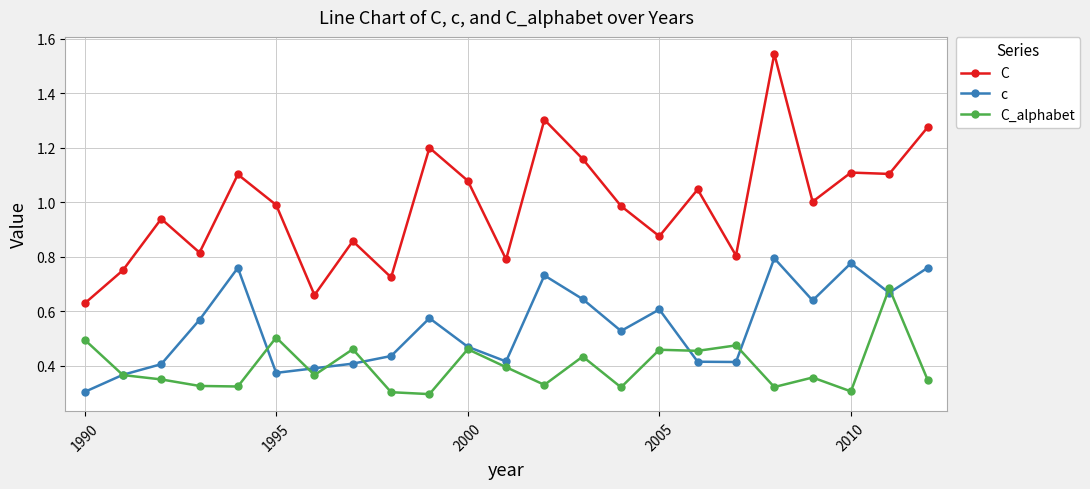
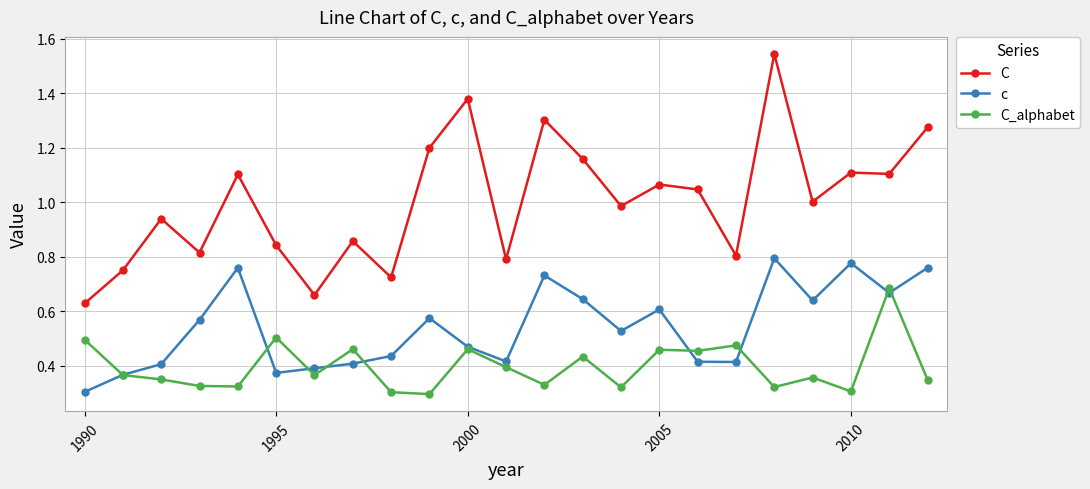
  {
    "C": {
      "1990": 0.63,
-     "1995": 0.99,
-     "2000": 1.08,
-     "2005": 0.88,
+     "1995": 0.84,
+     "2000": 1.38,
+     "2005": 1.07,
      "2010": 1.11
    },
    "c": {
      "1990": 0.30,
      "1995": 0.37,
      "2005": 0.61,
      "2010": 0.78
    },
    "C_alphabet": {
      "1990": 0.50,
      "1995": 0.50,
      "2005": 0.46,
      "2010": 0.31
    }
  }
